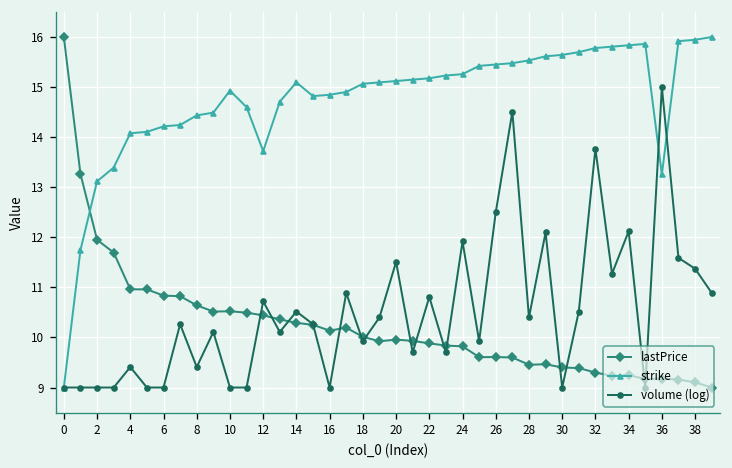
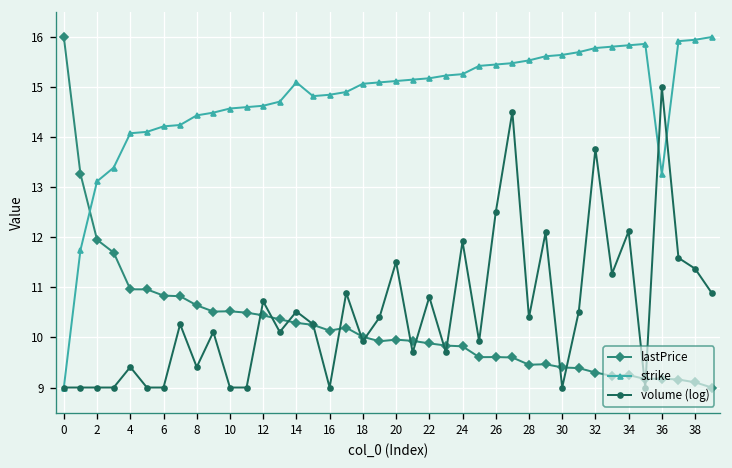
  {
    "strike": {
      "2": 13.1,
      "4": 14.1,
      "6": 14.2,
      "8": 14.4,
-     "10": 14.9,
-     "12": 13.7,
+     "10": 14.6,
+     "12": 14.6,
      "14": 15.1,
      "16": 14.8,
      "18": 15.1,
      "20": 15.1,
      "22": 15.2,
      "24": 15.3,
      "26": 15.5,
      "28": 15.5,
      "30": 15.6,
      "32": 15.8,
      "34": 15.8,
      "36": 13.3,
      "38": 15.9
    }
  }
